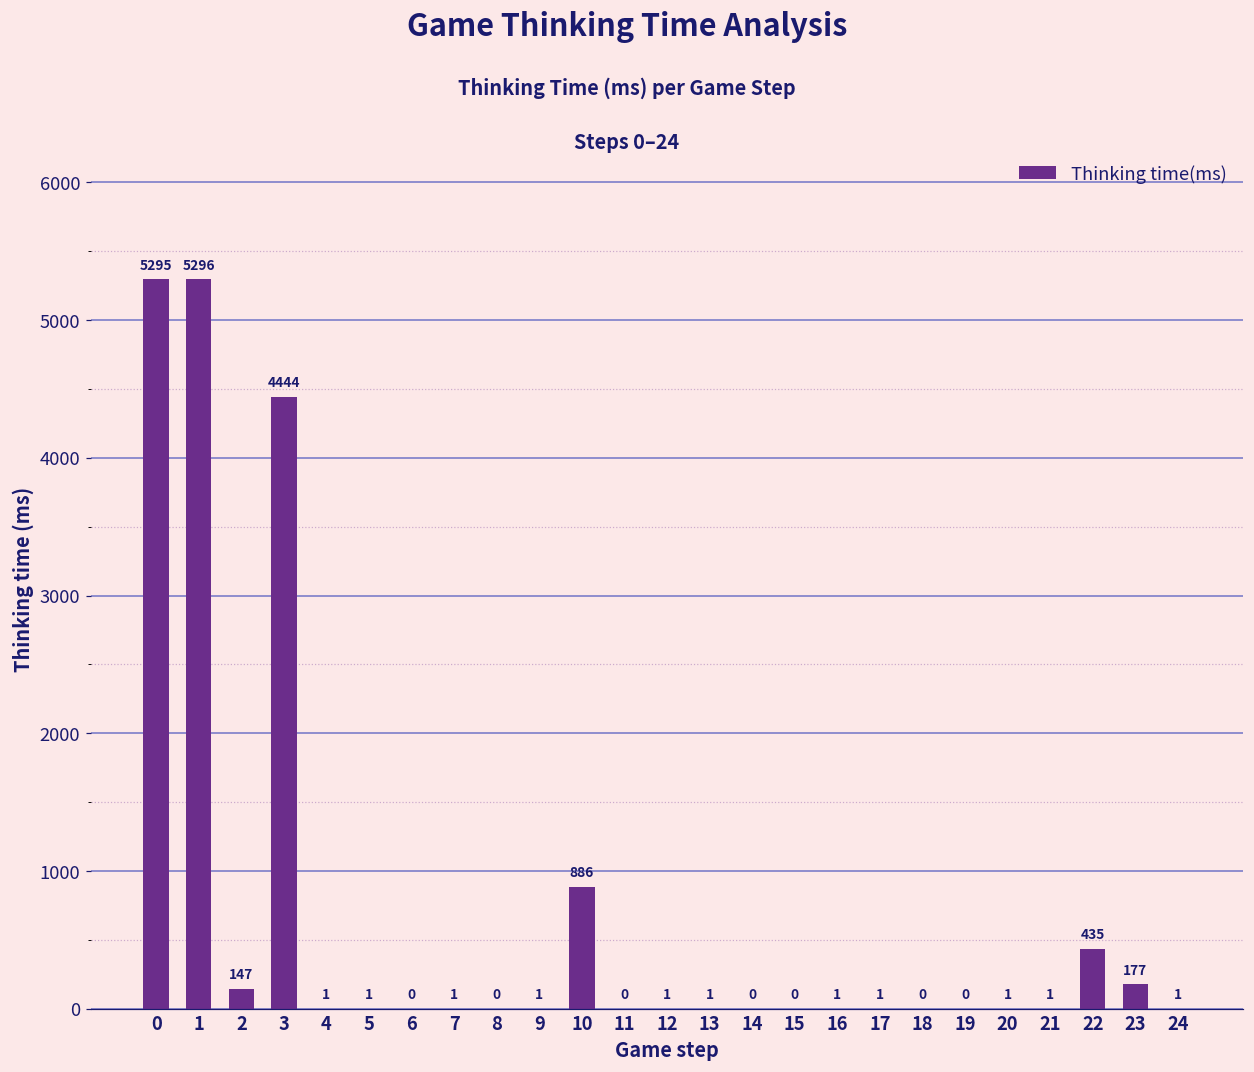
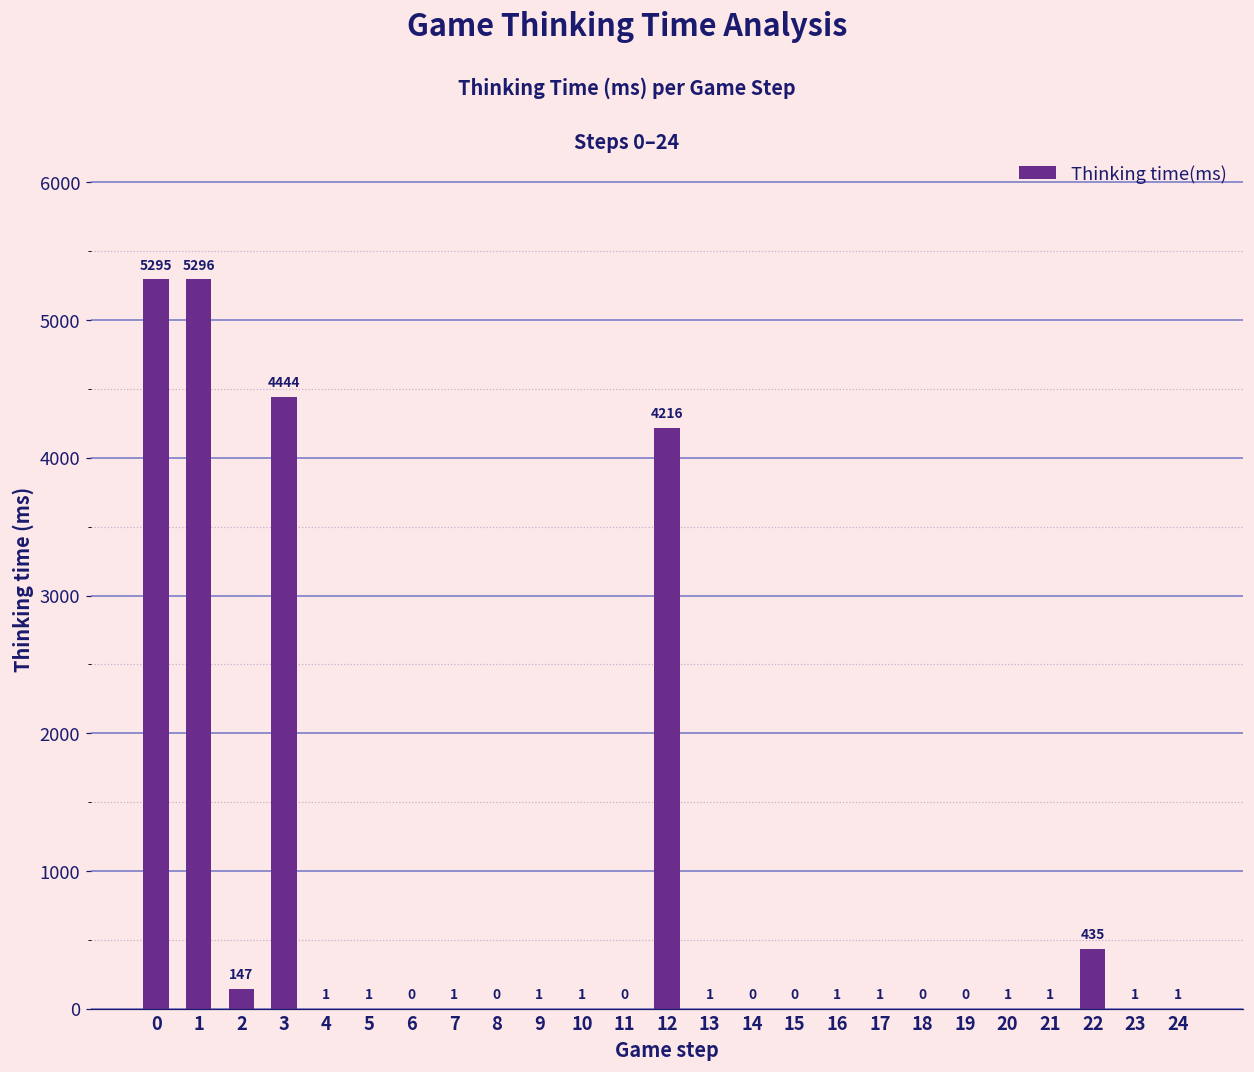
  {
    "0": 5295,
    "1": 5296,
    "2": 147,
    "3": 4444,
    "4": 1,
    "5": 1,
    "6": 0,
    "7": 1,
    "8": 0,
    "9": 1,
-   "10": 886,
+   "10": 1,
    "11": 0,
-   "12": 1,
+   "12": 4216,
    "13": 1,
    "14": 0,
    "15": 0,
    "16": 1,
    "17": 1,
    "18": 0,
    "19": 0,
    "20": 1,
    "21": 1,
    "22": 435,
-   "23": 177,
+   "23": 1,
    "24": 1
  }
